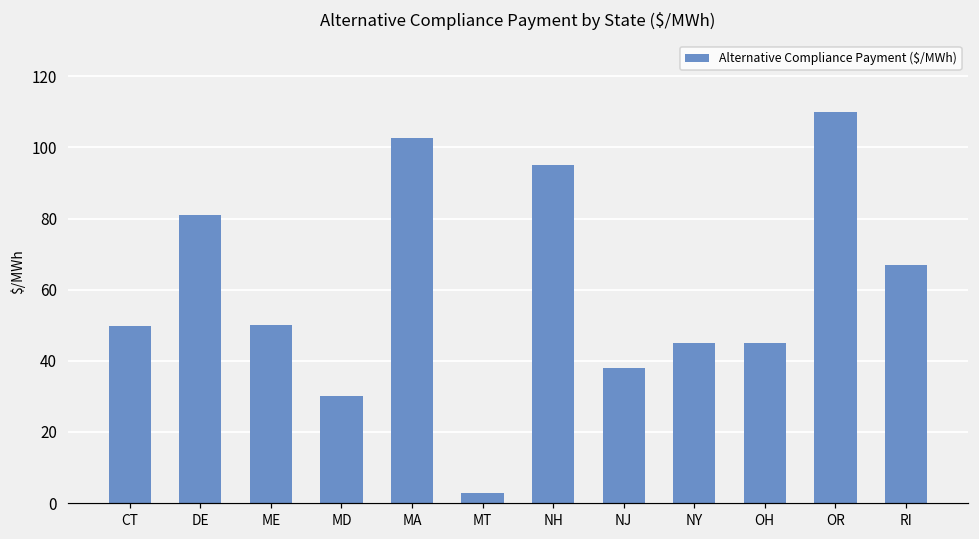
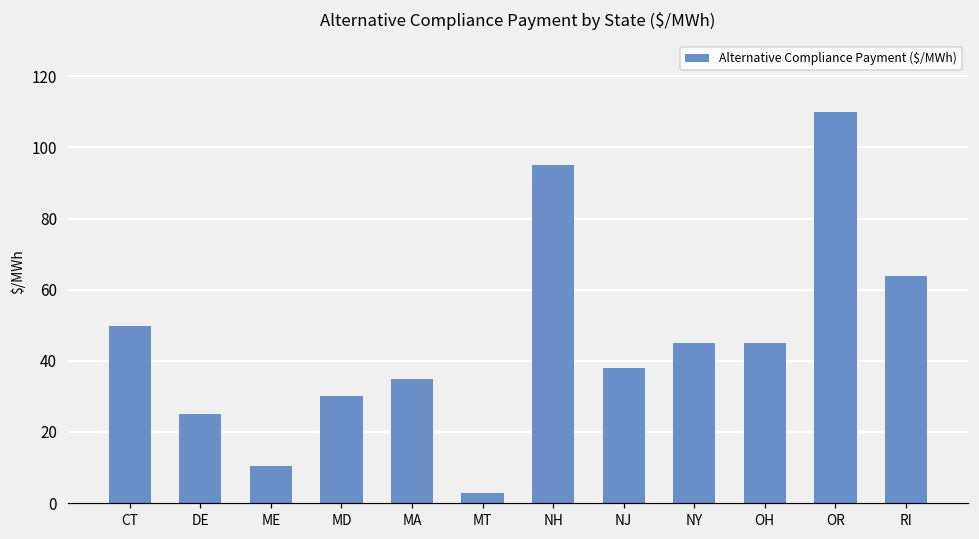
  {
    "CT": 50,
-   "DE": 81,
-   "ME": 50,
+   "DE": 25,
+   "ME": 10,
    "MD": 30,
-   "MA": 103,
+   "MA": 35,
    "MT": 3,
    "NH": 95,
    "NJ": 38,
    "NY": 45,
    "OH": 45,
    "OR": 110,
-   "RI": 67
+   "RI": 64
  }
